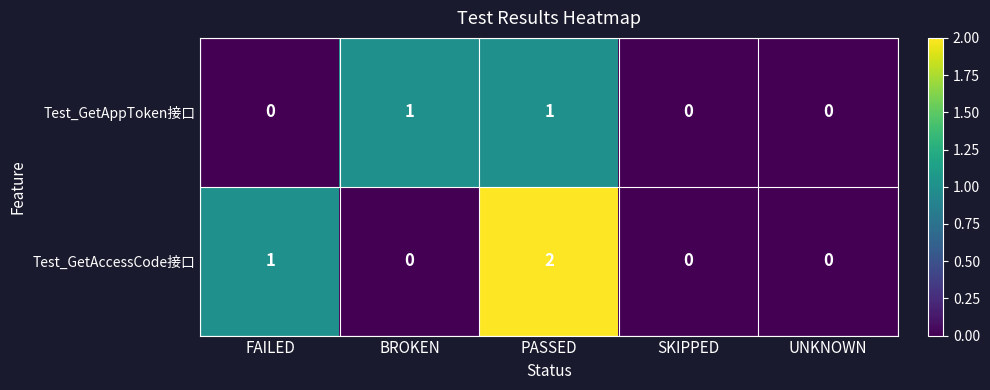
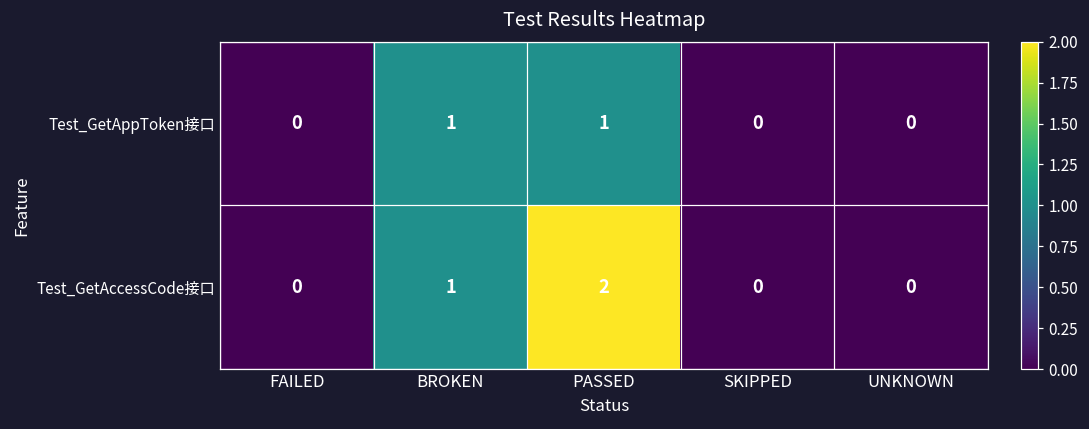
  {
    "Test_GetAppToken接口": {
      "FAILED": 0,
      "BROKEN": 1,
      "PASSED": 1,
      "SKIPPED": 0,
      "UNKNOWN": 0
    },
    "Test_GetAccessCode接口": {
-     "FAILED": 1,
-     "BROKEN": 0,
+     "FAILED": 0,
+     "BROKEN": 1,
      "PASSED": 2,
      "SKIPPED": 0,
      "UNKNOWN": 0
    }
  }
